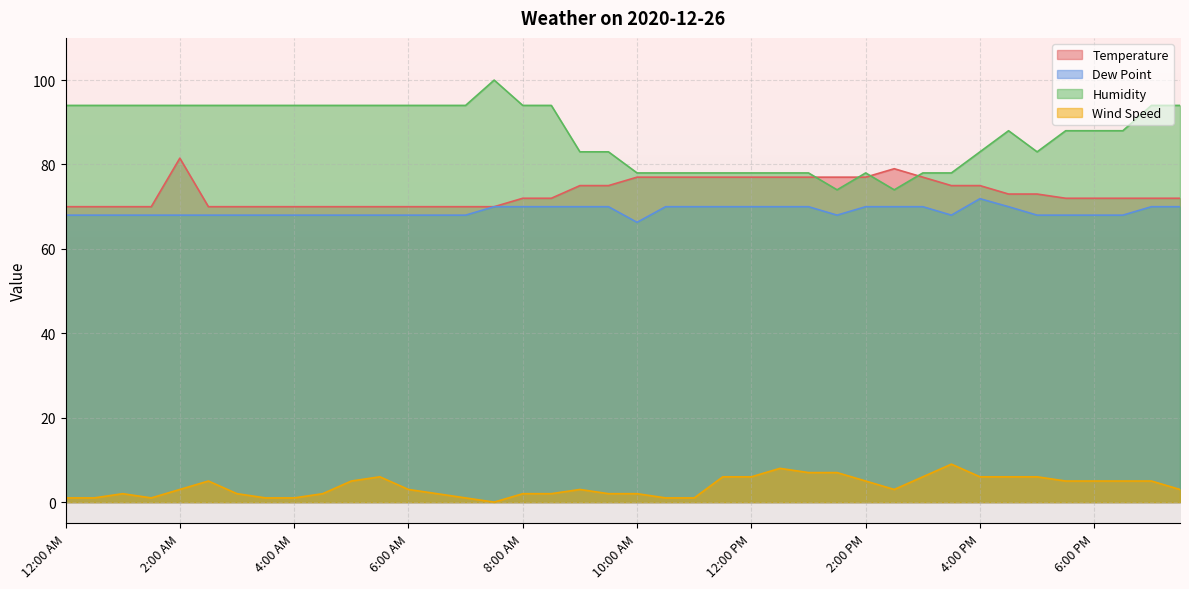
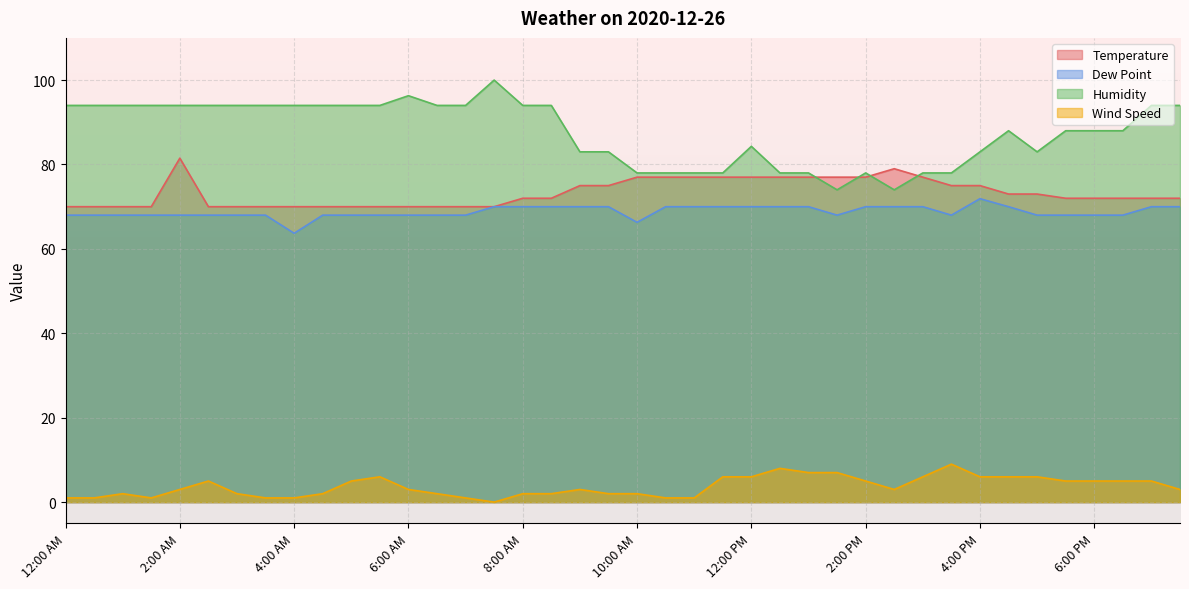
  {
    "Temperature": {
      "12:00 AM": 70,
      "2:00 AM": 82,
      "4:00 AM": 70,
      "6:00 AM": 70,
      "8:00 AM": 72,
      "10:00 AM": 77,
      "12:00 PM": 77,
      "2:00 PM": 77,
      "4:00 PM": 75,
      "6:00 PM": 72
    },
    "Dew Point": {
      "12:00 AM": 68,
      "2:00 AM": 68,
-     "4:00 AM": 68,
+     "4:00 AM": 64,
      "6:00 AM": 68,
      "8:00 AM": 70,
      "10:00 AM": 66,
      "12:00 PM": 70,
      "2:00 PM": 70,
      "4:00 PM": 72,
      "6:00 PM": 68
    },
    "Humidity": {
      "12:00 AM": 94,
      "2:00 AM": 94,
      "4:00 AM": 94,
-     "6:00 AM": 94,
+     "6:00 AM": 96,
      "8:00 AM": 94,
      "10:00 AM": 78,
-     "12:00 PM": 78,
+     "12:00 PM": 84,
      "2:00 PM": 78,
      "4:00 PM": 83,
      "6:00 PM": 88
    },
    "Wind Speed": {
      "12:00 AM": 1,
      "2:00 AM": 3,
      "4:00 AM": 1,
      "6:00 AM": 3,
      "8:00 AM": 2,
      "10:00 AM": 2,
      "12:00 PM": 6,
      "2:00 PM": 5,
      "4:00 PM": 6,
      "6:00 PM": 5
    }
  }
